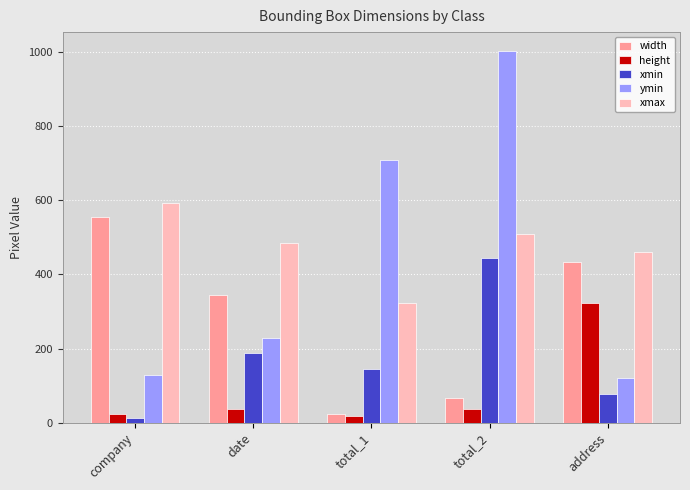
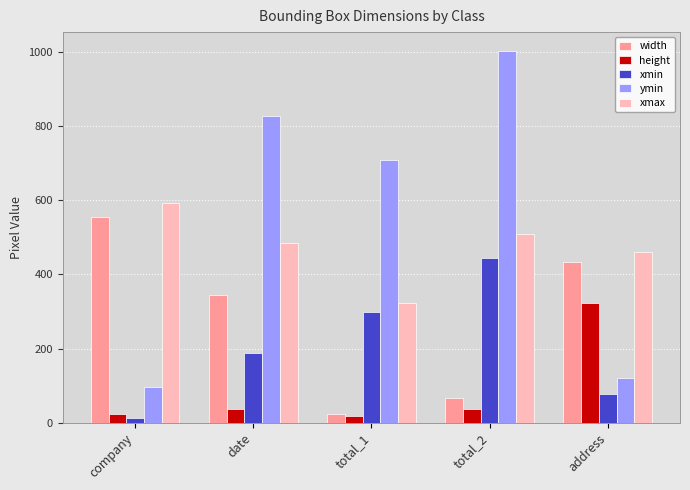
  {
    "height": {
      "company": 20,
      "date": 40,
      "total_1": 20,
      "total_2": 40,
      "address": 320
    },
    "xmin": {
      "company": 10,
      "date": 190,
-     "total_1": 140,
+     "total_1": 300,
      "total_2": 440,
      "address": 80
    },
    "ymin": {
-     "company": 130,
-     "date": 230,
+     "company": 100,
+     "date": 830,
      "total_1": 710,
      "total_2": 1000,
      "address": 120
    }
  }
